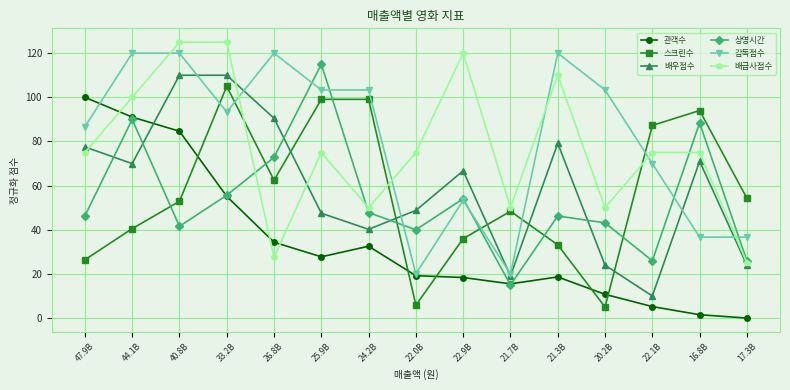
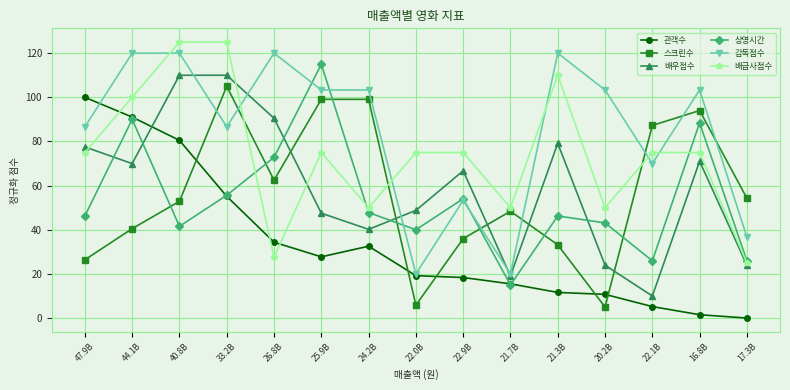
  {
    "관객수": {
      "47.9B": 100,
-     "40.8B": 85,
+     "40.8B": 81,
      "26.8B": 34,
      "25.9B": 28,
      "24.2B": 33,
      "22.9B": 18,
-     "21.3B": 19,
+     "21.3B": 12,
      "20.2B": 11,
      "22.1B": 5,
      "16.8B": 2,
      "17.3B": 0
    },
    "감독점수": {
      "47.9B": 87,
      "44.1B": 120,
      "40.8B": 120,
-     "33.2B": 93,
+     "33.2B": 87,
      "26.8B": 120,
      "25.9B": 103,
      "24.2B": 103,
      "21.3B": 120,
      "20.2B": 103,
      "22.1B": 70,
-     "16.8B": 37,
+     "16.8B": 103,
      "17.3B": 37
    },
    "배급사점수": {
      "47.9B": 75,
      "44.1B": 100,
      "40.8B": 125,
      "33.2B": 125,
      "26.8B": 28,
      "25.9B": 75,
      "24.2B": 50,
      "22.0B": 75,
-     "22.9B": 120,
+     "22.9B": 75,
      "21.7B": 50,
      "21.3B": 110,
      "20.2B": 50,
      "22.1B": 75,
      "16.8B": 75
    }
  }
